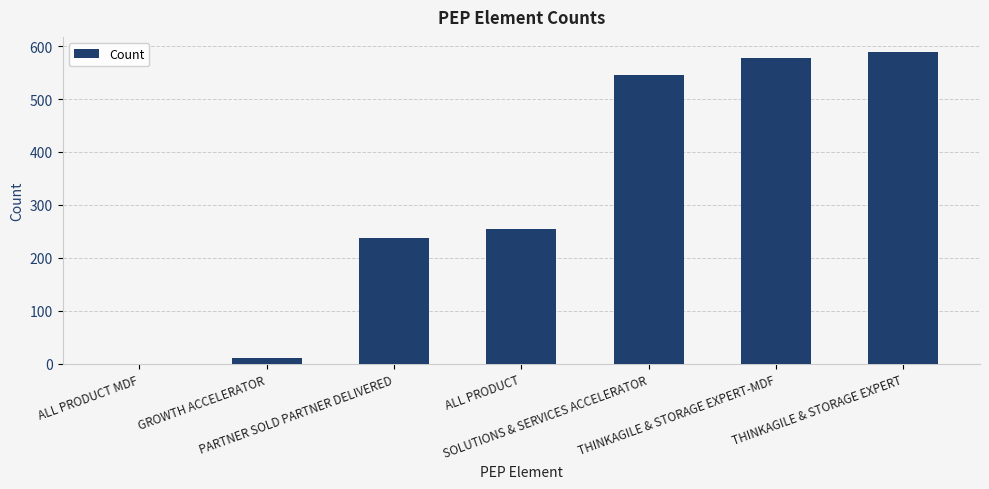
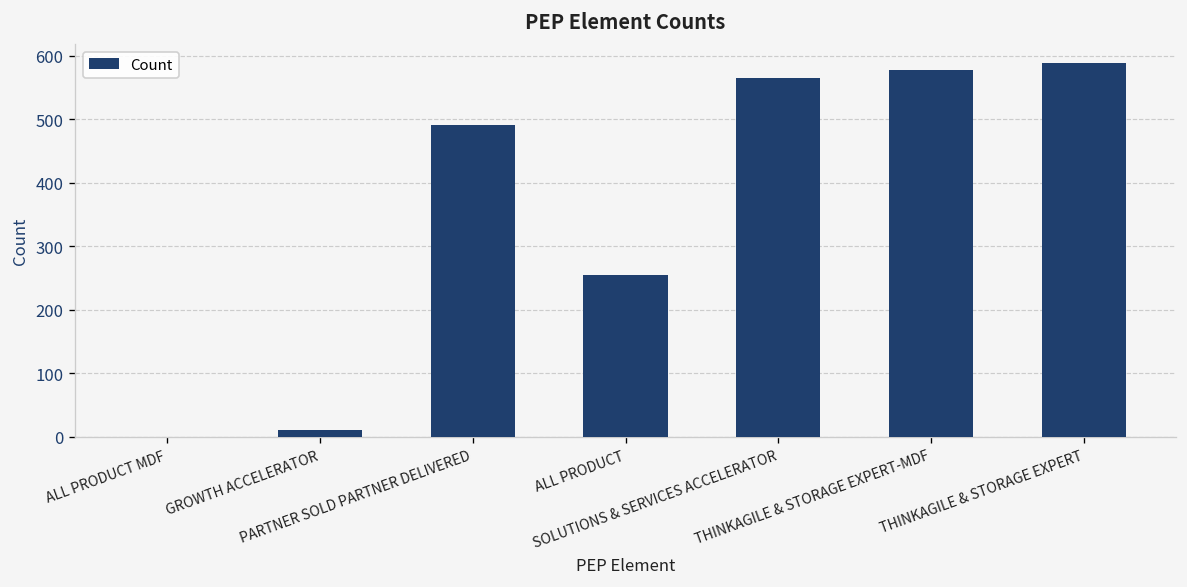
  {
    "ALL PRODUCT MDF": 0,
    "GROWTH ACCELERATOR": 10,
-   "PARTNER SOLD PARTNER DELIVERED": 240,
+   "PARTNER SOLD PARTNER DELIVERED": 490,
    "ALL PRODUCT": 250,
-   "SOLUTIONS & SERVICES ACCELERATOR": 550,
+   "SOLUTIONS & SERVICES ACCELERATOR": 560,
    "THINKAGILE & STORAGE EXPERT-MDF": 580,
    "THINKAGILE & STORAGE EXPERT": 590
  }
